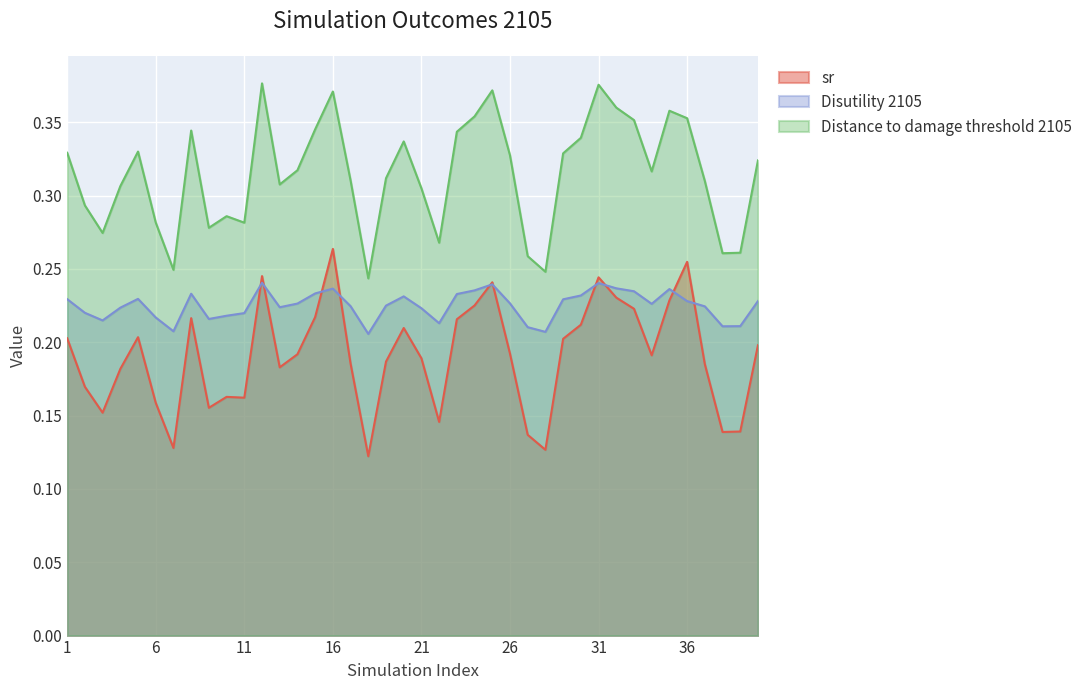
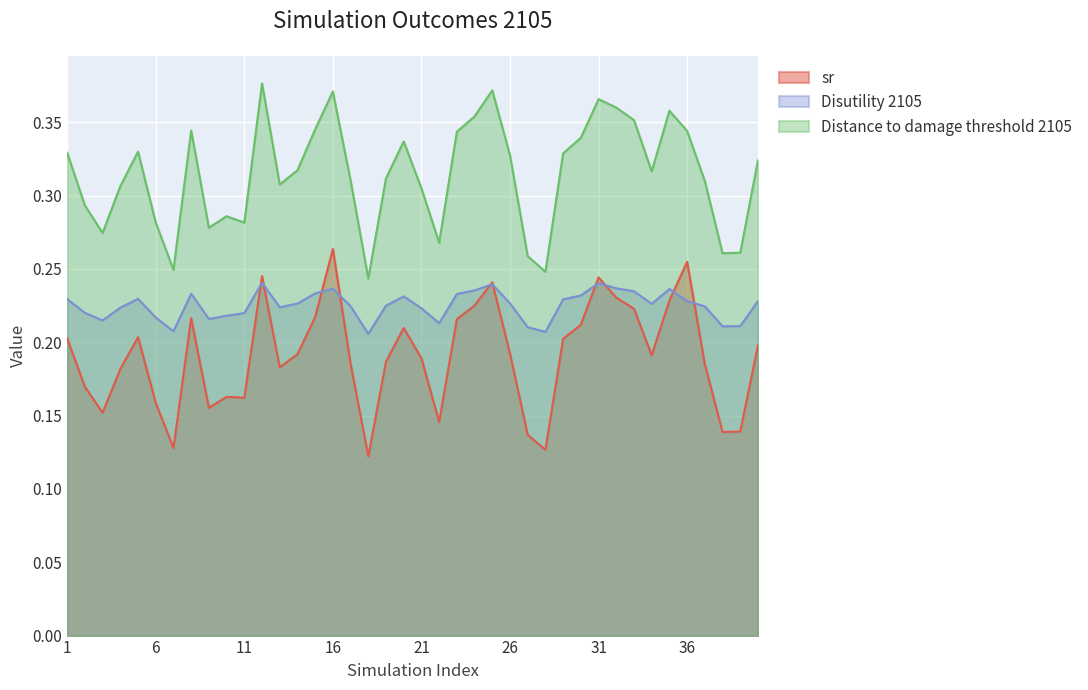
  {
    "sr": {
      "1": 0.203,
      "6": 0.159,
      "11": 0.162,
      "16": 0.264,
      "21": 0.189,
      "26": 0.192,
      "31": 0.244,
      "36": 0.255
    },
    "Disutility 2105": {
      "1": 0.229,
      "6": 0.217,
      "11": 0.220,
      "16": 0.237,
      "21": 0.223,
      "26": 0.226,
      "31": 0.240,
      "36": 0.228
    },
    "Distance to damage threshold 2105": {
      "1": 0.329,
      "6": 0.282,
      "11": 0.282,
      "16": 0.371,
      "21": 0.305,
      "26": 0.327,
-     "31": 0.376,
-     "36": 0.353
+     "31": 0.366,
+     "36": 0.344
    }
  }
